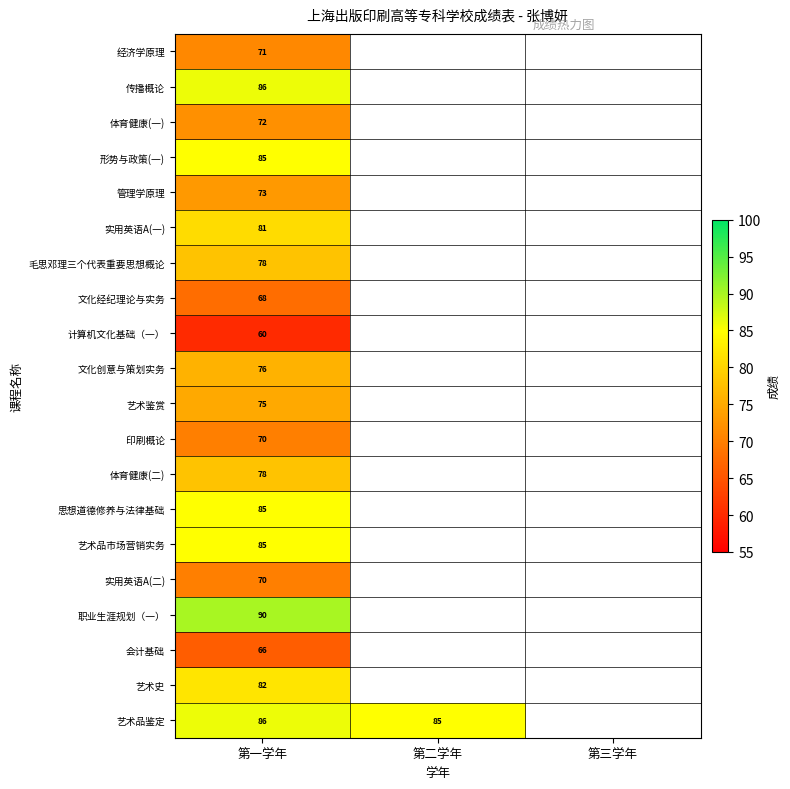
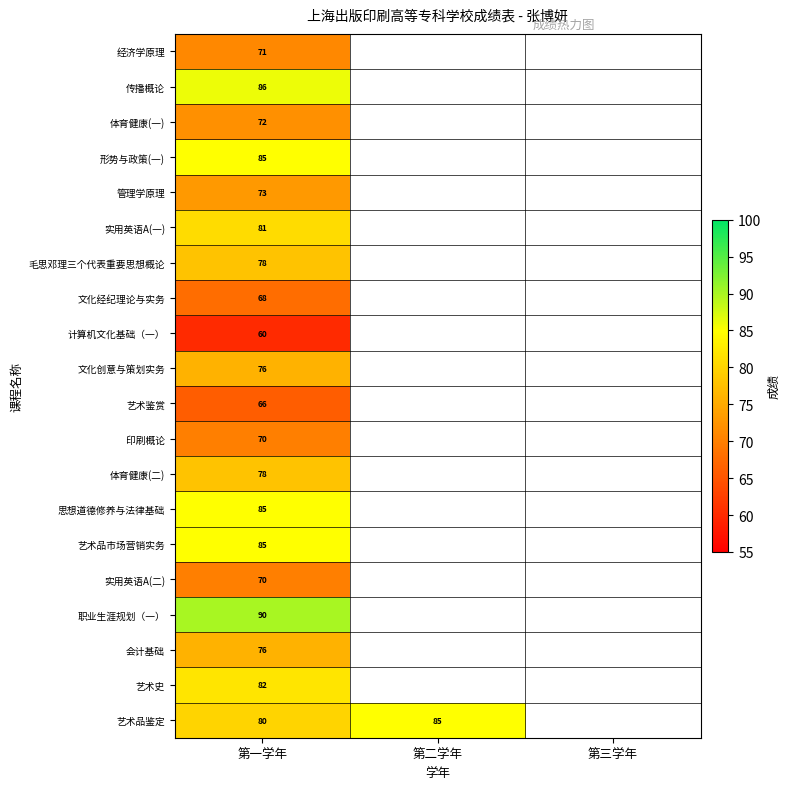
  {
    "经济学原理": {
      "第一学年": 71
    },
    "传播概论": {
      "第一学年": 86
    },
    "体育健康(一)": {
      "第一学年": 72
    },
    "形势与政策(一)": {
      "第一学年": 85
    },
    "管理学原理": {
      "第一学年": 73
    },
    "实用英语A(一)": {
      "第一学年": 81
    },
    "毛思邓理三个代表重要思想概论": {
      "第一学年": 78
    },
    "文化经纪理论与实务": {
      "第一学年": 68
    },
    "计算机文化基础（一）": {
      "第一学年": 60
    },
    "文化创意与策划实务": {
      "第一学年": 76
    },
    "艺术鉴赏": {
-     "第一学年": 75
+     "第一学年": 66
    },
    "印刷概论": {
      "第一学年": 70
    },
    "体育健康(二)": {
      "第一学年": 78
    },
    "思想道德修养与法律基础": {
      "第一学年": 85
    },
    "艺术品市场营销实务": {
      "第一学年": 85
    },
    "实用英语A(二)": {
      "第一学年": 70
    },
    "职业生涯规划（一）": {
      "第一学年": 90
    },
    "会计基础": {
-     "第一学年": 66
+     "第一学年": 76
    },
    "艺术史": {
      "第一学年": 82
    },
    "艺术品鉴定": {
-     "第一学年": 86,
+     "第一学年": 80,
      "第二学年": 85
    }
  }
